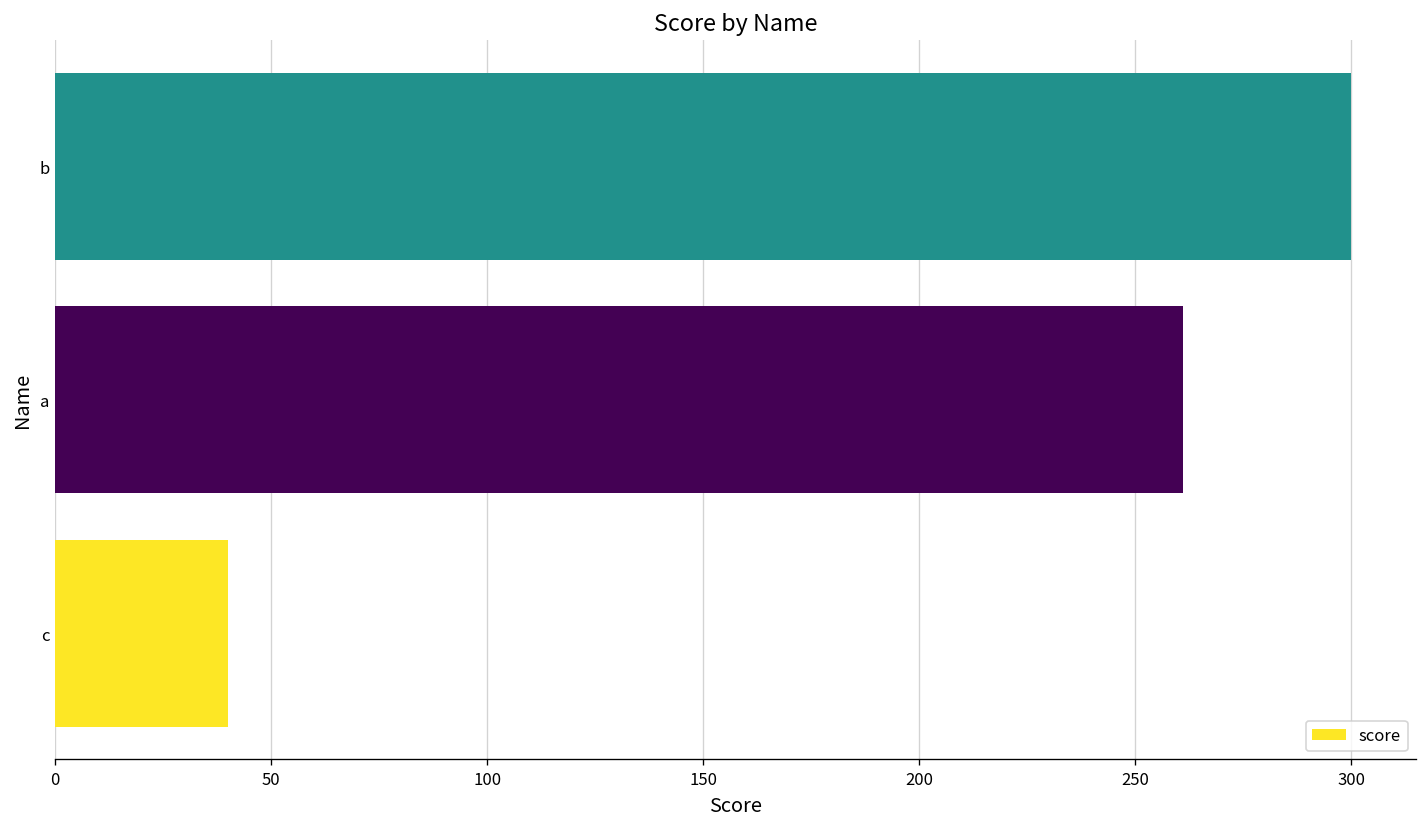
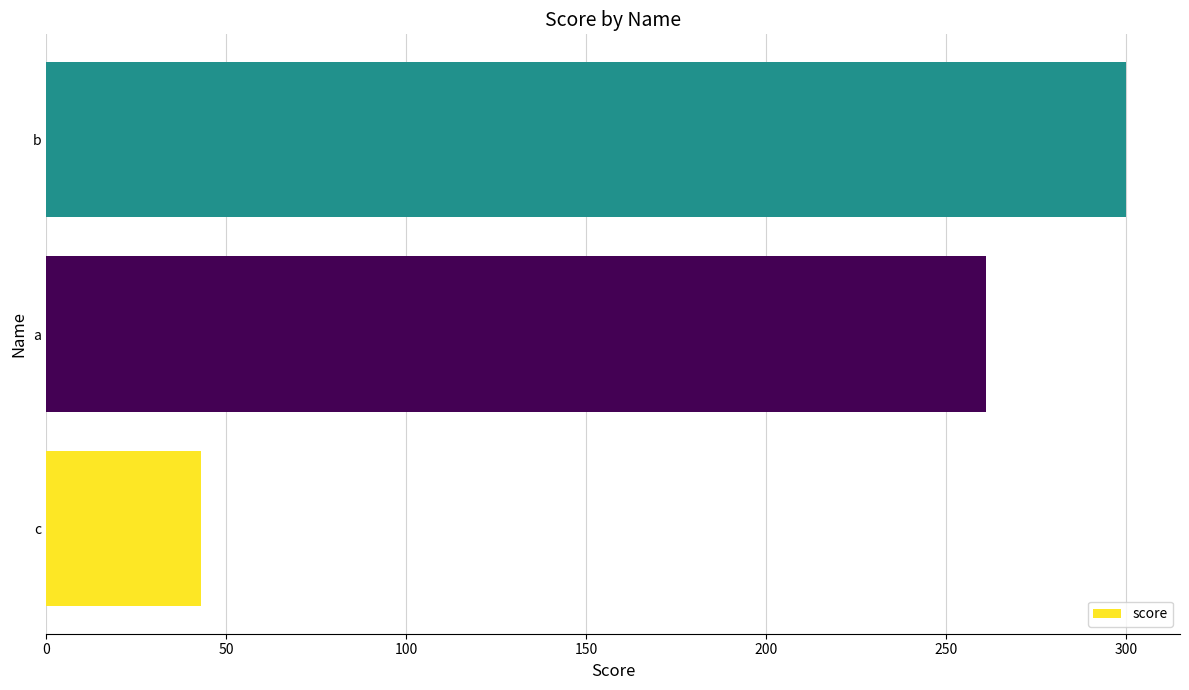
  {
    "b": 300,
    "a": 261,
-   "c": 40
+   "c": 43
  }
